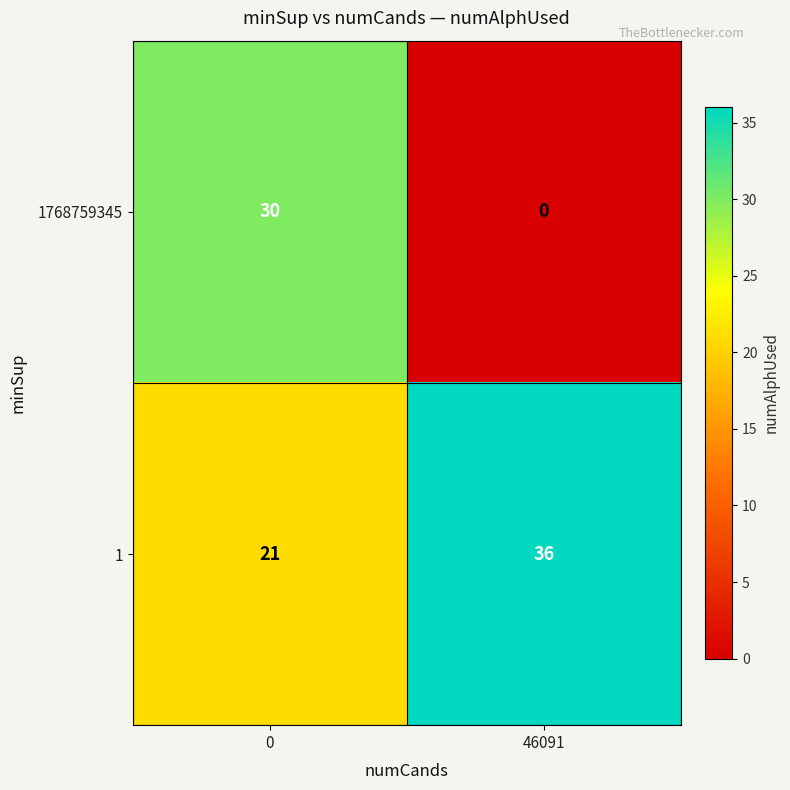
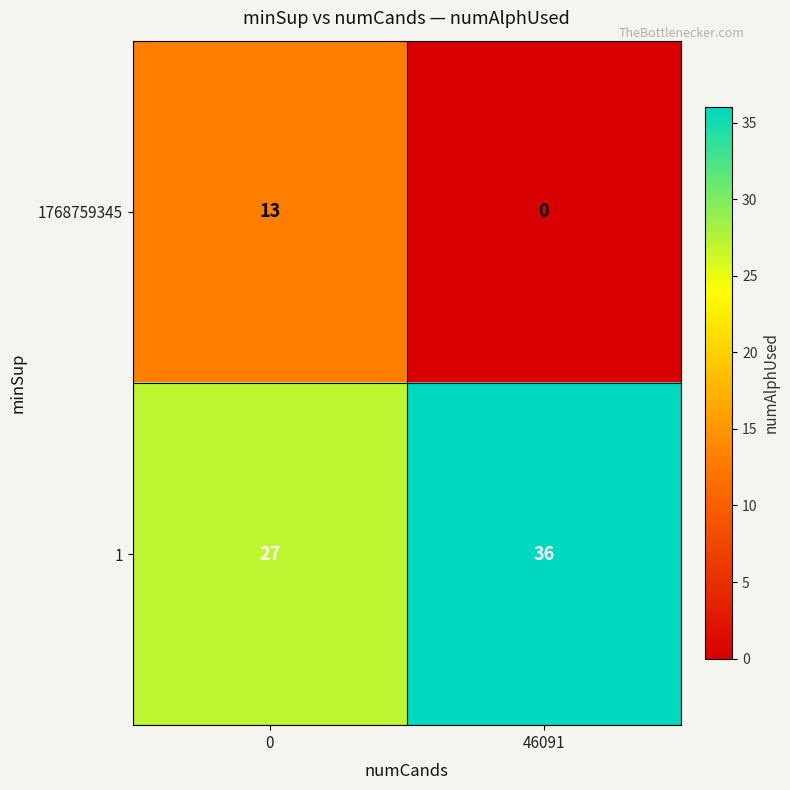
  {
    "1768759345": {
-     "0": 30,
+     "0": 13,
      "46091": 0
    },
    "1": {
-     "0": 21,
+     "0": 27,
      "46091": 36
    }
  }
